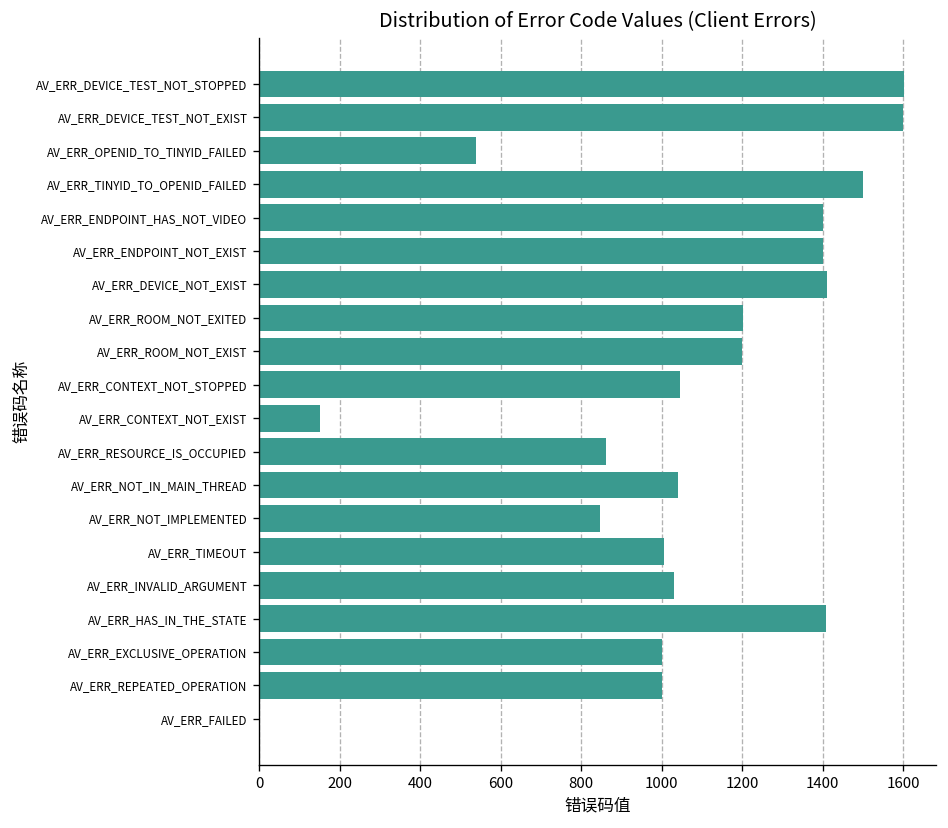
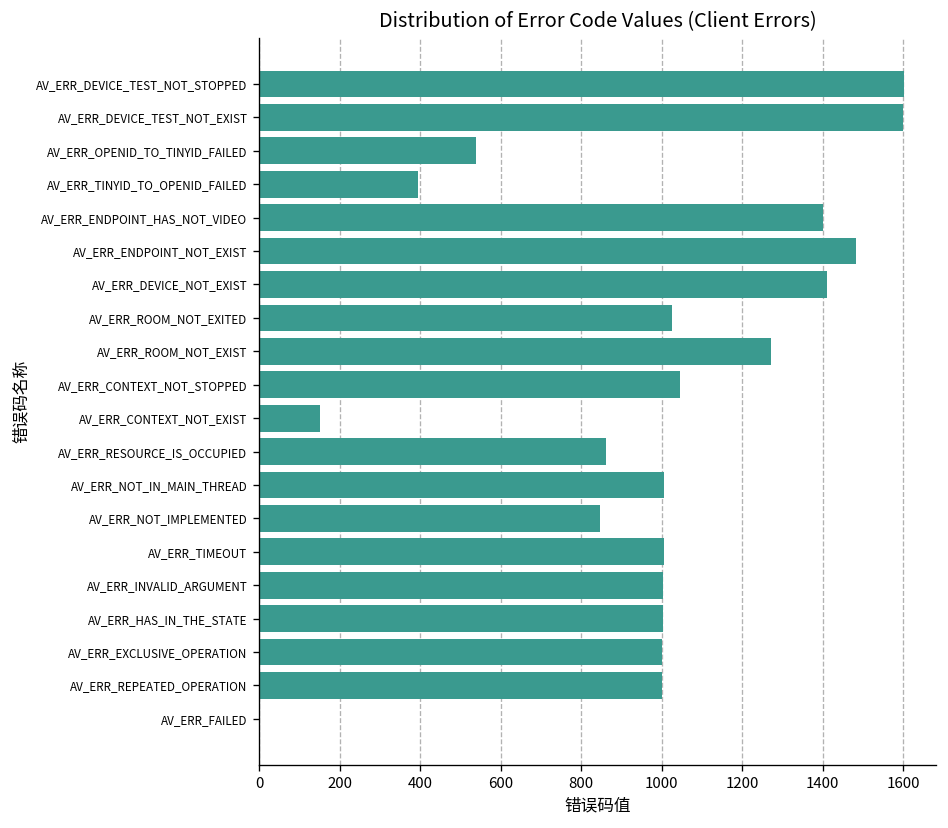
  {
    "AV_ERR_DEVICE_TEST_NOT_STOPPED": 1600,
    "AV_ERR_DEVICE_TEST_NOT_EXIST": 1600,
    "AV_ERR_OPENID_TO_TINYID_FAILED": 540,
-   "AV_ERR_TINYID_TO_OPENID_FAILED": 1500,
+   "AV_ERR_TINYID_TO_OPENID_FAILED": 400,
    "AV_ERR_ENDPOINT_HAS_NOT_VIDEO": 1400,
-   "AV_ERR_ENDPOINT_NOT_EXIST": 1400,
+   "AV_ERR_ENDPOINT_NOT_EXIST": 1480,
    "AV_ERR_DEVICE_NOT_EXIST": 1410,
-   "AV_ERR_ROOM_NOT_EXITED": 1200,
-   "AV_ERR_ROOM_NOT_EXIST": 1200,
+   "AV_ERR_ROOM_NOT_EXITED": 1030,
+   "AV_ERR_ROOM_NOT_EXIST": 1270,
    "AV_ERR_CONTEXT_NOT_STOPPED": 1050,
    "AV_ERR_CONTEXT_NOT_EXIST": 150,
    "AV_ERR_RESOURCE_IS_OCCUPIED": 860,
-   "AV_ERR_NOT_IN_MAIN_THREAD": 1040,
+   "AV_ERR_NOT_IN_MAIN_THREAD": 1010,
    "AV_ERR_NOT_IMPLEMENTED": 850,
    "AV_ERR_TIMEOUT": 1010,
-   "AV_ERR_INVALID_ARGUMENT": 1030,
-   "AV_ERR_HAS_IN_THE_STATE": 1410,
+   "AV_ERR_INVALID_ARGUMENT": 1000,
+   "AV_ERR_HAS_IN_THE_STATE": 1000,
    "AV_ERR_EXCLUSIVE_OPERATION": 1000,
    "AV_ERR_REPEATED_OPERATION": 1000
  }
